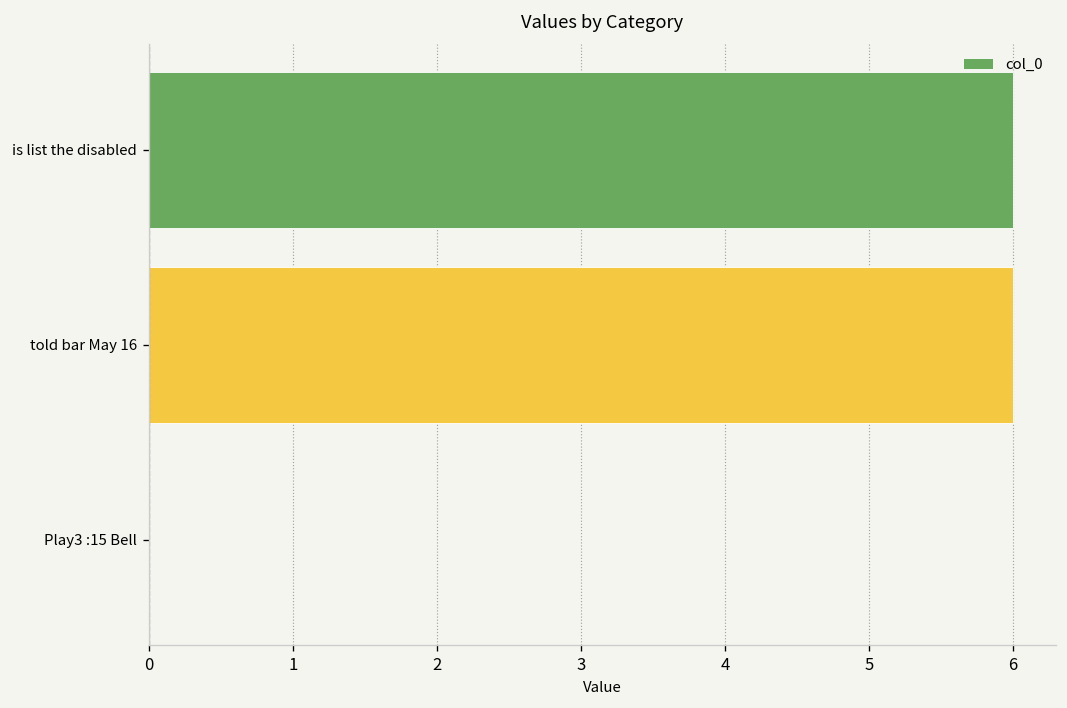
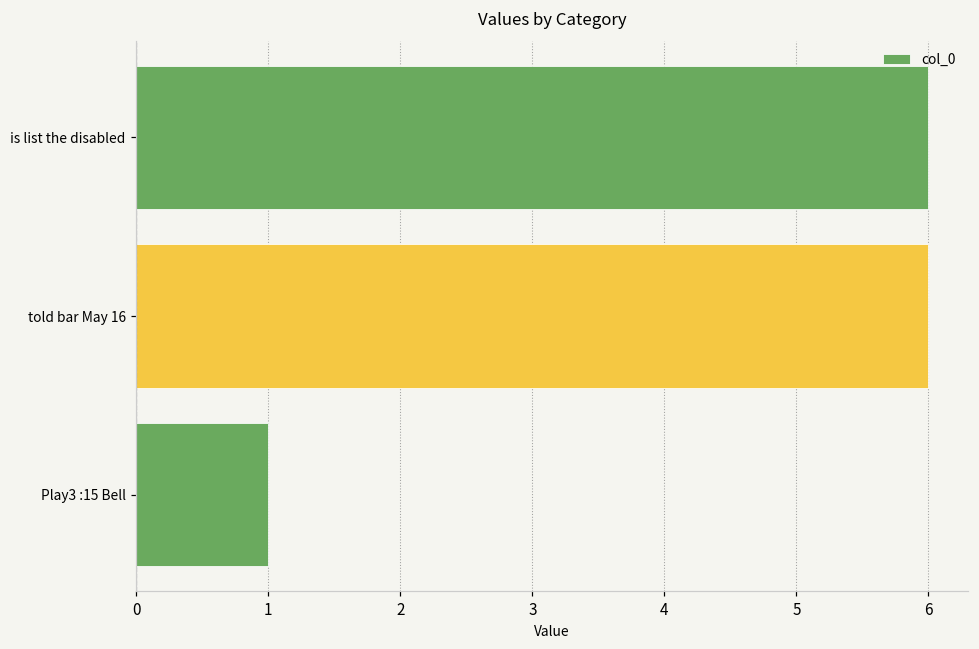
  {
    "is list the disabled": 6,
    "told bar May 16": 6,
-   "Play3 :15 Bell": 0
+   "Play3 :15 Bell": 1
  }
